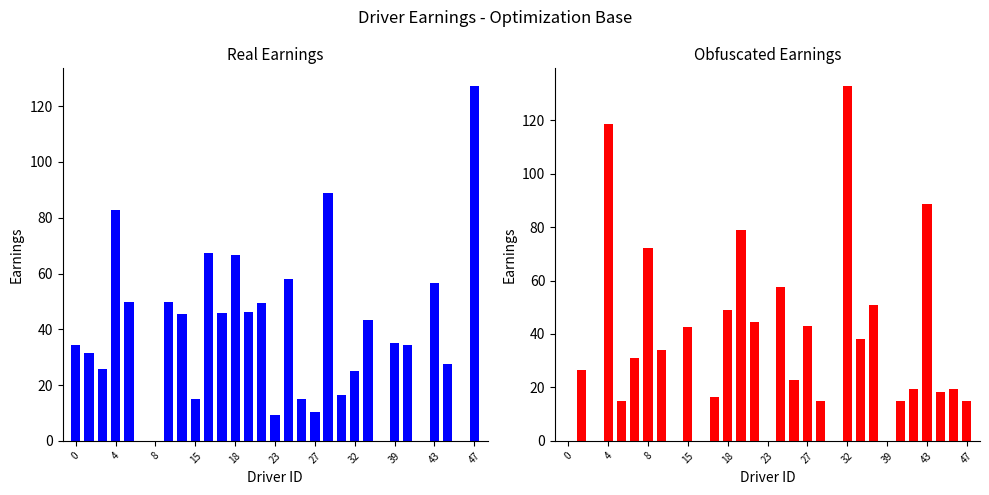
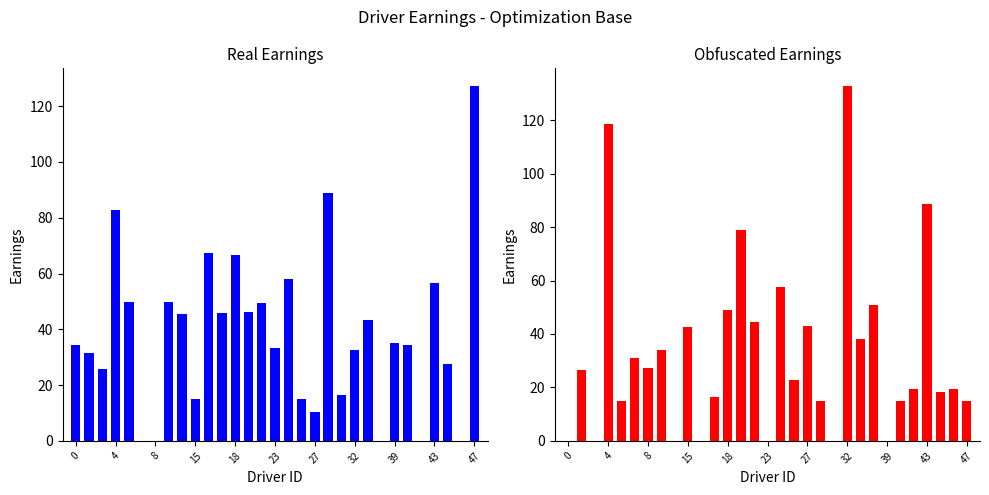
  {
    "Real Earnings": {
      "0": 34,
      "4": 83,
      "8": 0,
      "15": 15,
      "18": 67,
-     "23": 9,
+     "23": 33,
      "27": 10,
-     "32": 25,
+     "32": 33,
      "39": 35,
      "43": 57,
      "47": 127
    },
    "Obfuscated Earnings": {
      "0": 0,
      "4": 119,
-     "8": 72,
+     "8": 27,
      "15": 43,
      "18": 49,
      "23": 0,
      "27": 43,
      "32": 133,
      "39": 0,
      "43": 89,
      "47": 15
    }
  }
